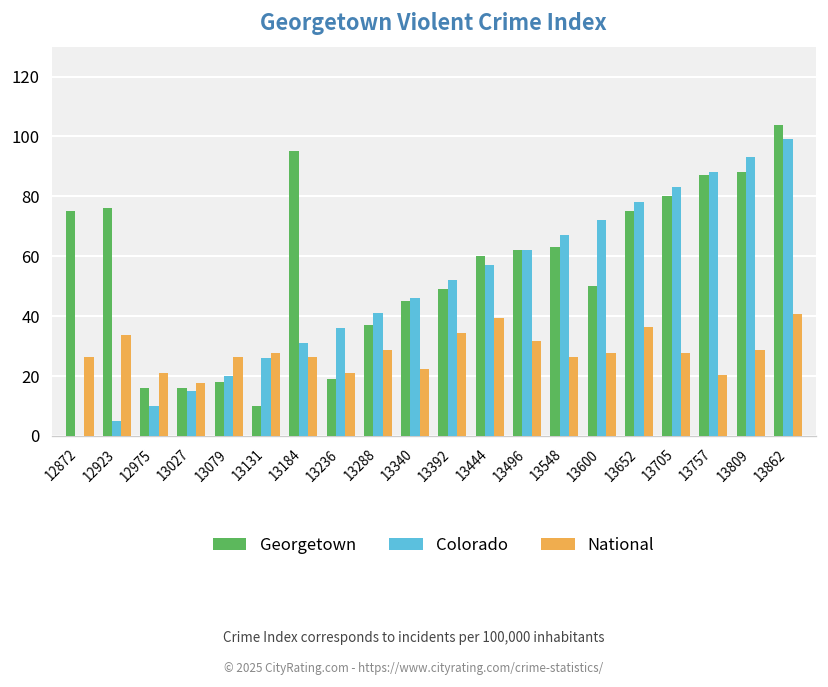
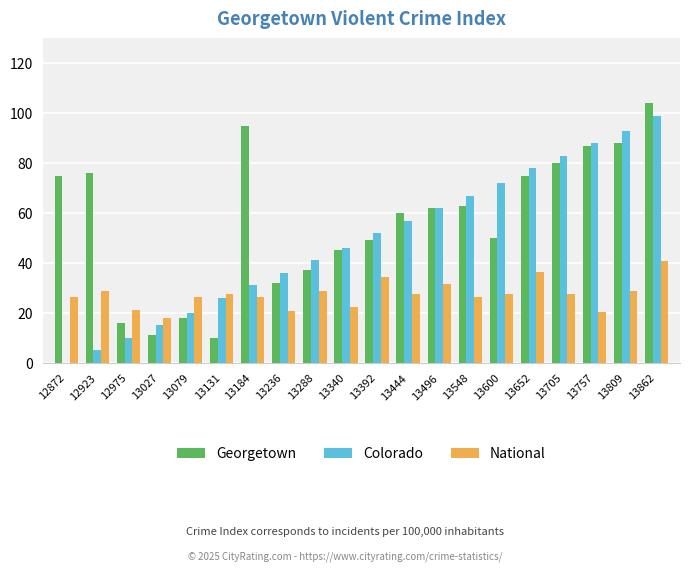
  {
    "Georgetown": {
      "12872": 75,
      "12923": 76,
      "12975": 16,
-     "13027": 16,
+     "13027": 11,
      "13079": 18,
      "13131": 10,
      "13184": 95,
-     "13236": 19,
+     "13236": 32,
      "13288": 37,
      "13340": 45,
      "13392": 49,
      "13444": 60,
      "13496": 62,
      "13548": 63,
      "13600": 50,
      "13652": 75,
      "13705": 80,
      "13757": 87,
      "13809": 88,
      "13862": 104
    },
    "Colorado": {
      "12872": 0,
      "12923": 5,
      "12975": 10,
      "13027": 15,
      "13079": 20,
      "13131": 26,
      "13184": 31,
      "13236": 36,
      "13288": 41,
      "13340": 46,
      "13392": 52,
      "13444": 57,
      "13496": 62,
      "13548": 67,
      "13600": 72,
      "13652": 78,
      "13705": 83,
      "13757": 88,
      "13809": 93,
      "13862": 99
    },
    "National": {
      "12872": 26,
-     "12923": 34,
+     "12923": 29,
      "12975": 21,
      "13027": 18,
      "13079": 26,
      "13131": 28,
      "13184": 26,
      "13236": 21,
      "13288": 29,
      "13340": 22,
      "13392": 34,
-     "13444": 39,
+     "13444": 28,
      "13496": 32,
      "13548": 26,
      "13600": 28,
      "13652": 36,
      "13705": 28,
      "13757": 20,
      "13809": 29,
      "13862": 41
    }
  }
